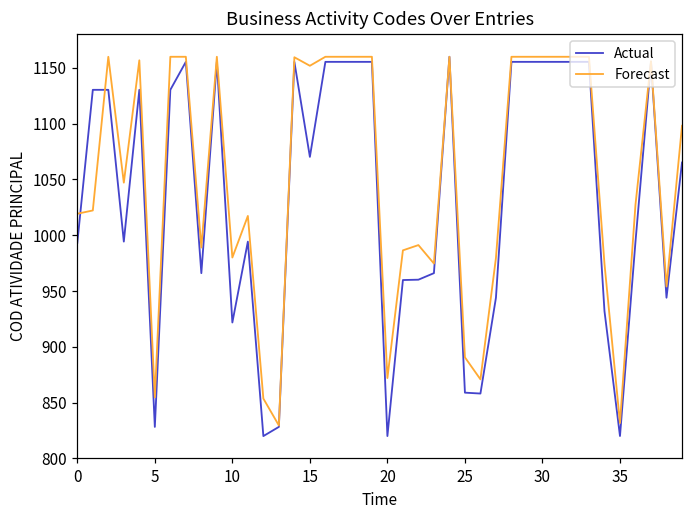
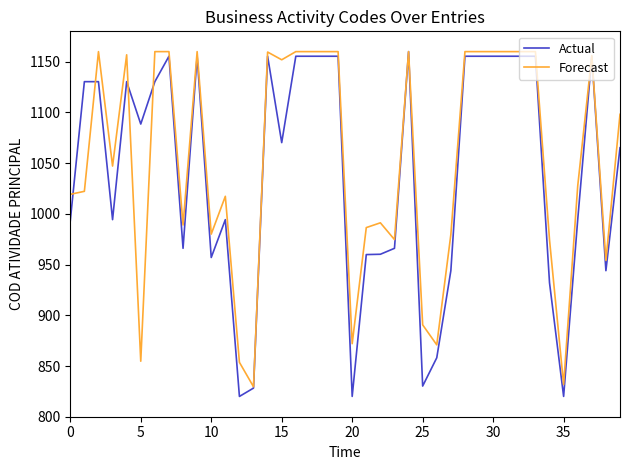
  {
    "Actual": {
      "0": 993,
-     "5": 828,
-     "10": 922,
+     "5": 1089,
+     "10": 957,
      "15": 1070,
      "20": 820,
-     "25": 859,
+     "25": 830,
      "30": 1155,
      "35": 820
    },
    "Forecast": {
      "0": 1019,
      "5": 855,
      "10": 980,
      "15": 1152,
      "20": 872,
      "25": 891,
      "30": 1160,
      "35": 832
    }
  }
